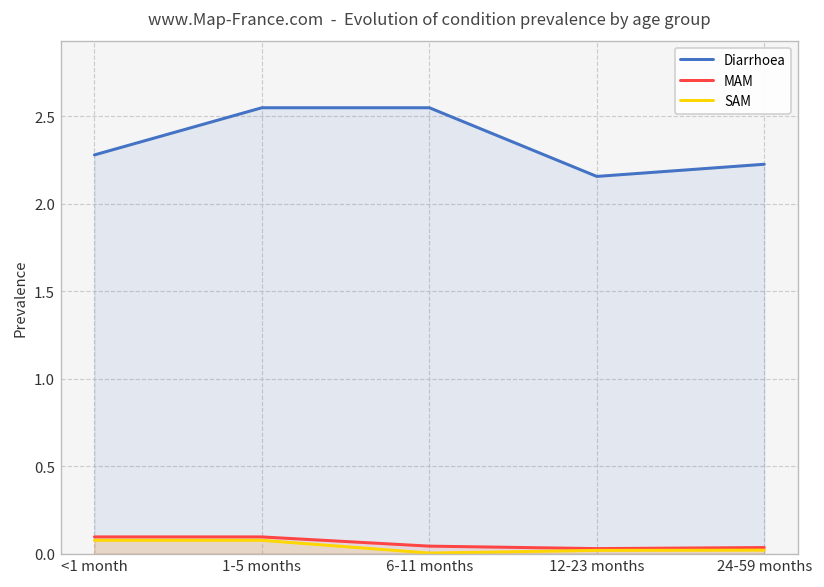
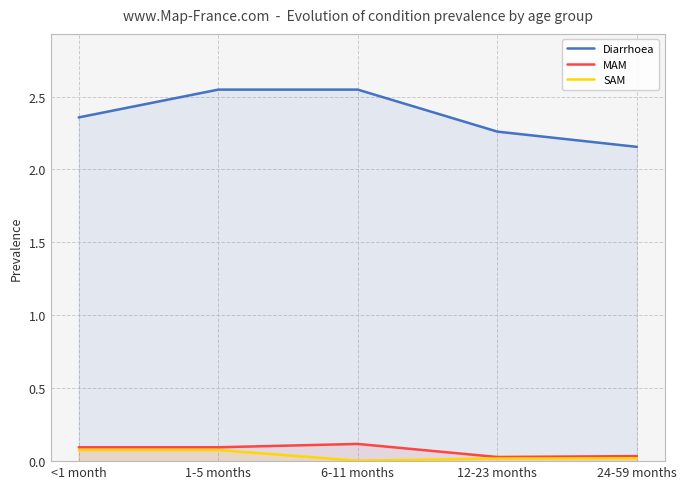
  {
    "Diarrhoea": {
-     "<1 month": 2.28,
+     "<1 month": 2.36,
      "1-5 months": 2.55,
      "6-11 months": 2.55,
-     "12-23 months": 2.15,
-     "24-59 months": 2.22
+     "12-23 months": 2.26,
+     "24-59 months": 2.15
    },
    "MAM": {
      "<1 month": 0.10,
      "1-5 months": 0.10,
-     "6-11 months": 0.04
+     "6-11 months": 0.12
    },
    "SAM": {
      "<1 month": 0.08,
      "1-5 months": 0.08,
      "6-11 months": 0.00
    }
  }
